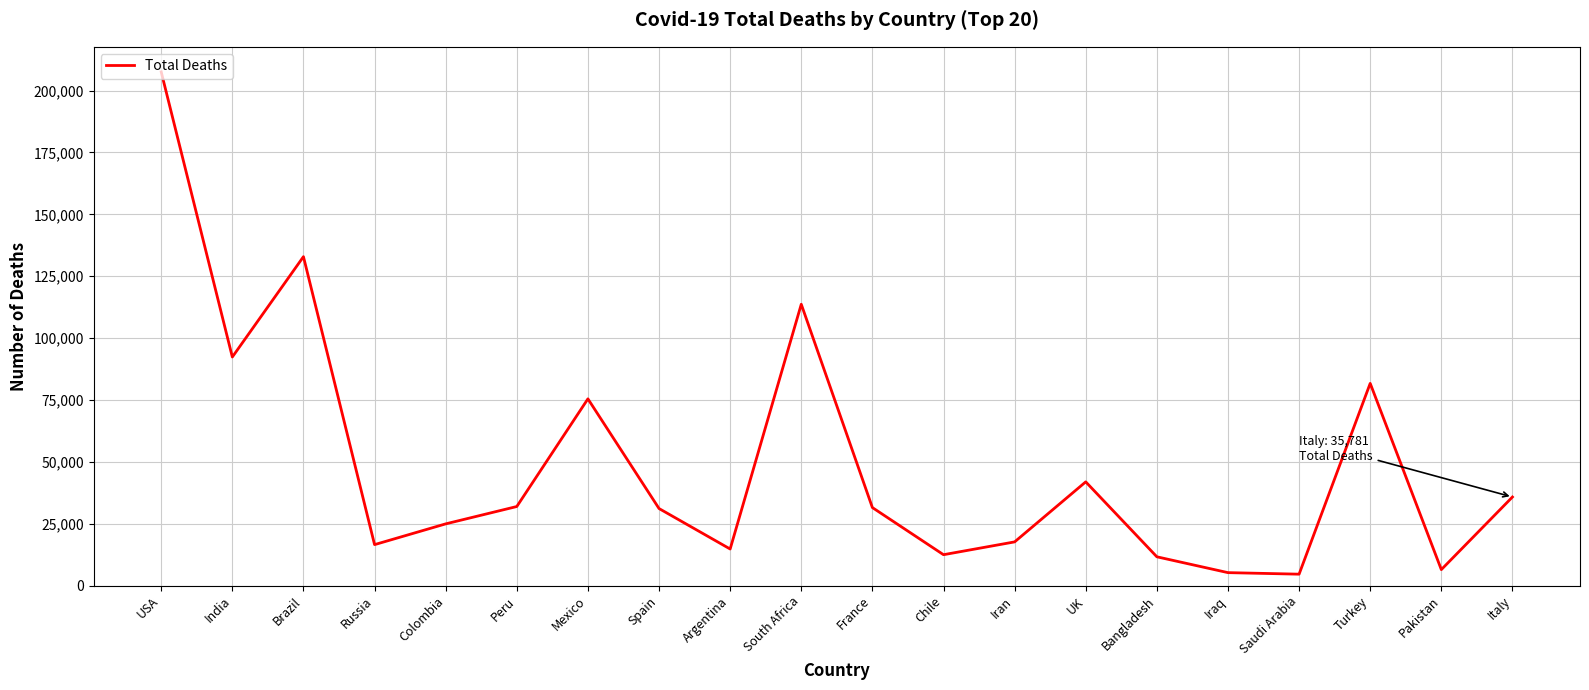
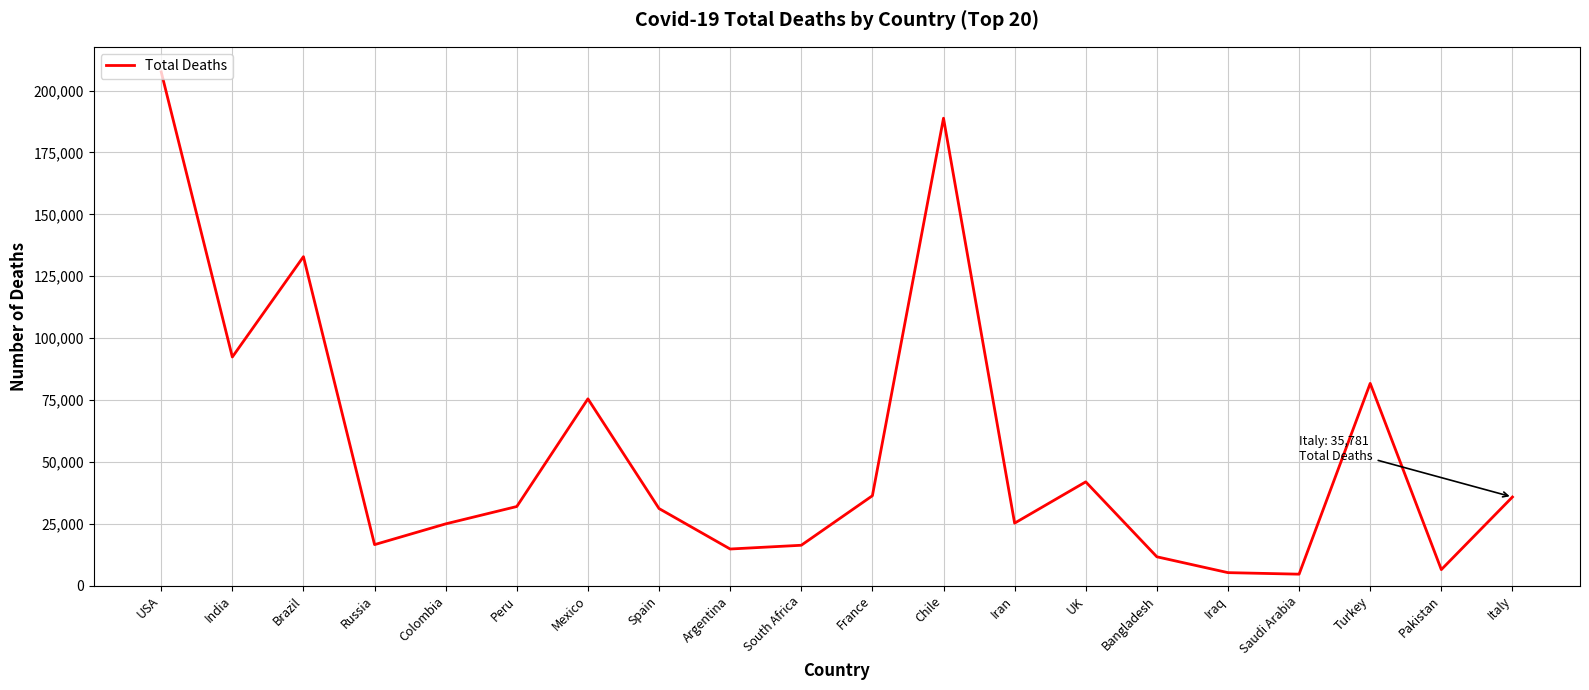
  {
    "India": "92,000",
    "Brazil": "133,000",
    "Russia": "17,000",
    "Colombia": "25,000",
    "Peru": "32,000",
    "Mexico": "75,000",
    "Spain": "31,000",
    "Argentina": "15,000",
-   "South Africa": "114,000",
-   "France": "32,000",
-   "Chile": "12,000",
-   "Iran": "18,000",
+   "South Africa": "16,000",
+   "France": "36,000",
+   "Chile": "189,000",
+   "Iran": "25,000",
    "UK": "42,000",
    "Bangladesh": "12,000",
    "Iraq": "5,000",
    "Saudi Arabia": "5,000",
    "Turkey": "82,000",
    "Pakistan": "6,000"
  }
